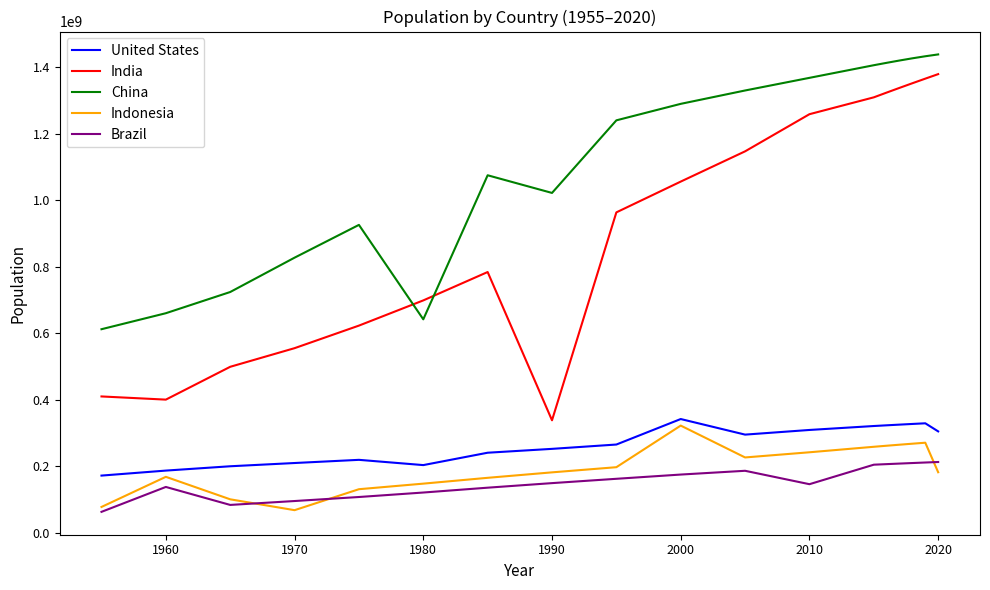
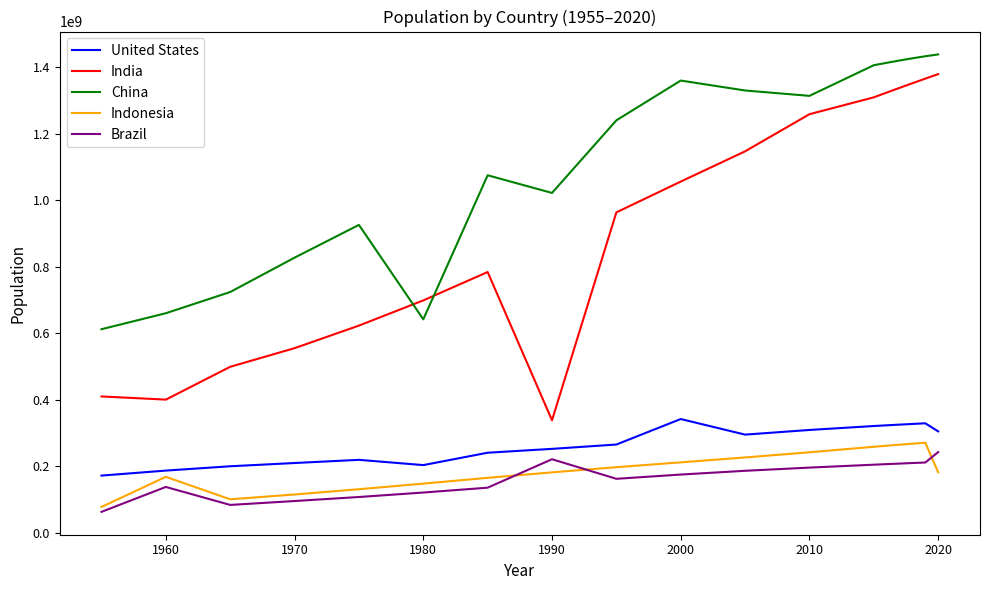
  {
    "United States": {
      "1960": 190000000,
      "1970": 210000000,
      "1980": 200000000,
      "1990": 250000000,
      "2000": 340000000,
      "2010": 310000000,
      "2020": 300000000
    },
    "India": {
      "1960": 400000000,
      "1970": 560000000,
      "1980": 700000000,
      "1990": 340000000,
      "2000": 1060000000,
      "2010": 1260000000,
      "2020": 1380000000
    },
    "China": {
      "1960": 660000000,
      "1970": 830000000,
      "1980": 640000000,
      "1990": 1020000000,
-     "2000": 1290000000,
-     "2010": 1370000000,
+     "2000": 1360000000,
+     "2010": 1310000000,
      "2020": 1440000000
    },
    "Indonesia": {
      "1960": 170000000,
-     "1970": 70000000,
+     "1970": 110000000,
      "1980": 150000000,
      "1990": 180000000,
-     "2000": 320000000,
+     "2000": 210000000,
      "2010": 240000000,
      "2020": 180000000
    },
    "Brazil": {
      "1960": 140000000,
      "1970": 100000000,
      "1980": 120000000,
-     "1990": 150000000,
+     "1990": 220000000,
      "2000": 170000000,
-     "2010": 150000000,
-     "2020": 210000000
+     "2010": 200000000,
+     "2020": 240000000
    }
  }
